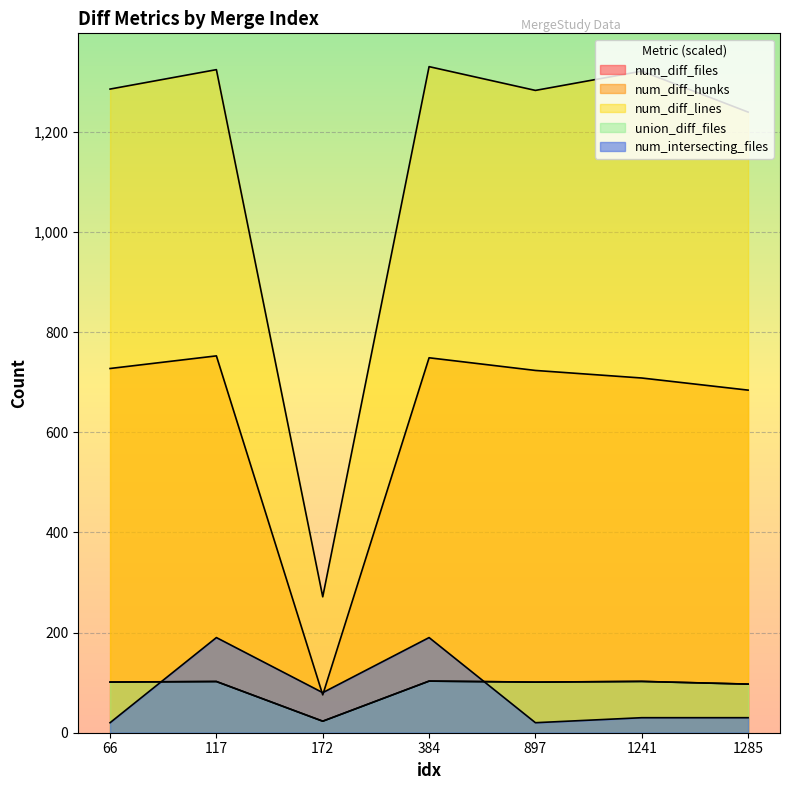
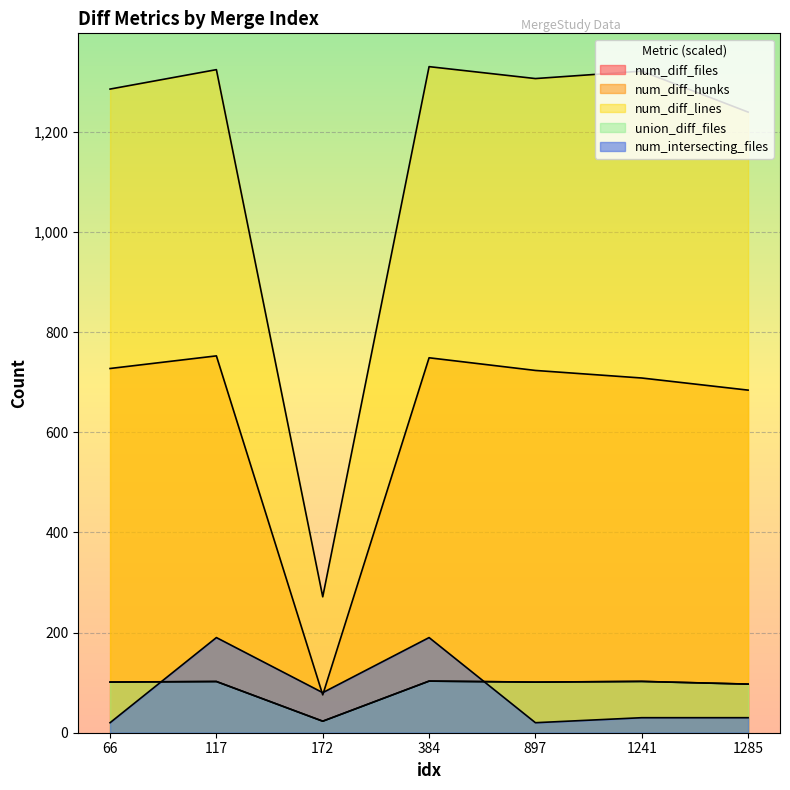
  {
    "union_diff_files": {
      "66": "100",
      "117": "100",
      "172": "20",
      "384": "100",
      "897": "100",
      "1241": "100",
      "1285": "100"
    },
    "num_diff_hunks": {
      "66": "730",
      "117": "750",
      "384": "750",
      "897": "720",
      "1241": "710",
      "1285": "680"
    },
    "num_diff_lines": {
      "66": "1,290",
      "117": "1,320",
      "172": "270",
      "384": "1,330",
-     "897": "1,280"
+     "897": "1,310"
    },
    "num_intersecting_files": {
      "66": "20",
      "117": "190",
      "384": "190",
      "897": "20",
      "1241": "30",
      "1285": "30"
    }
  }
